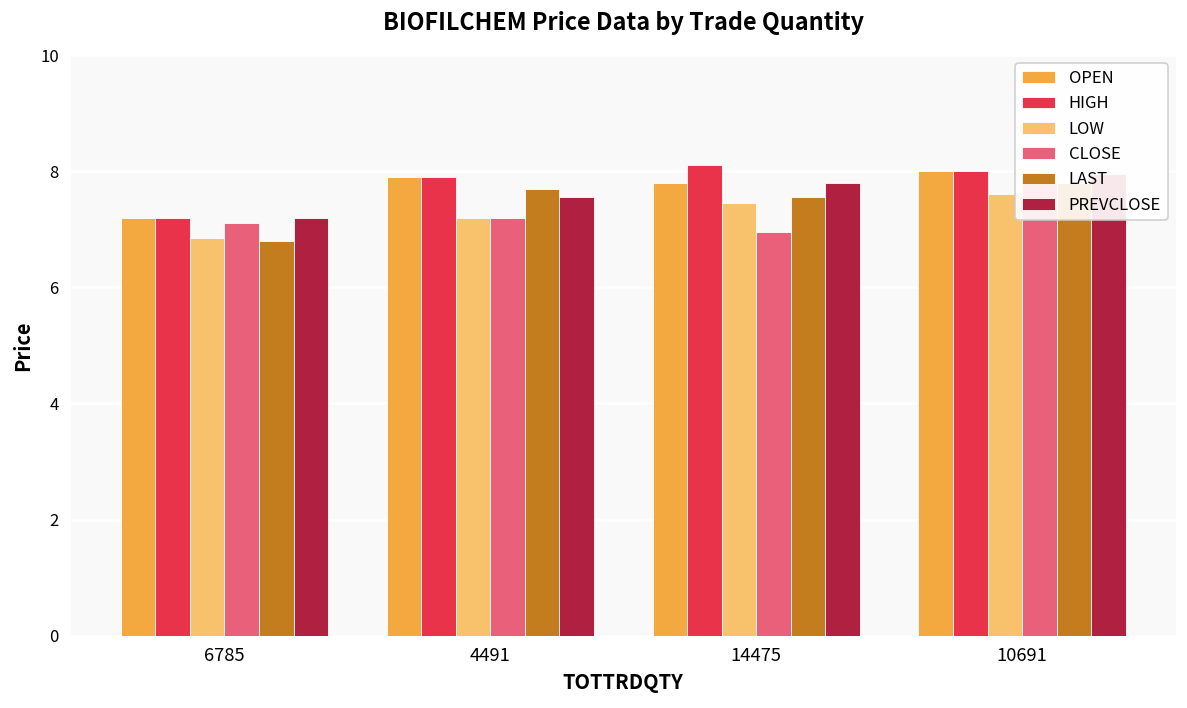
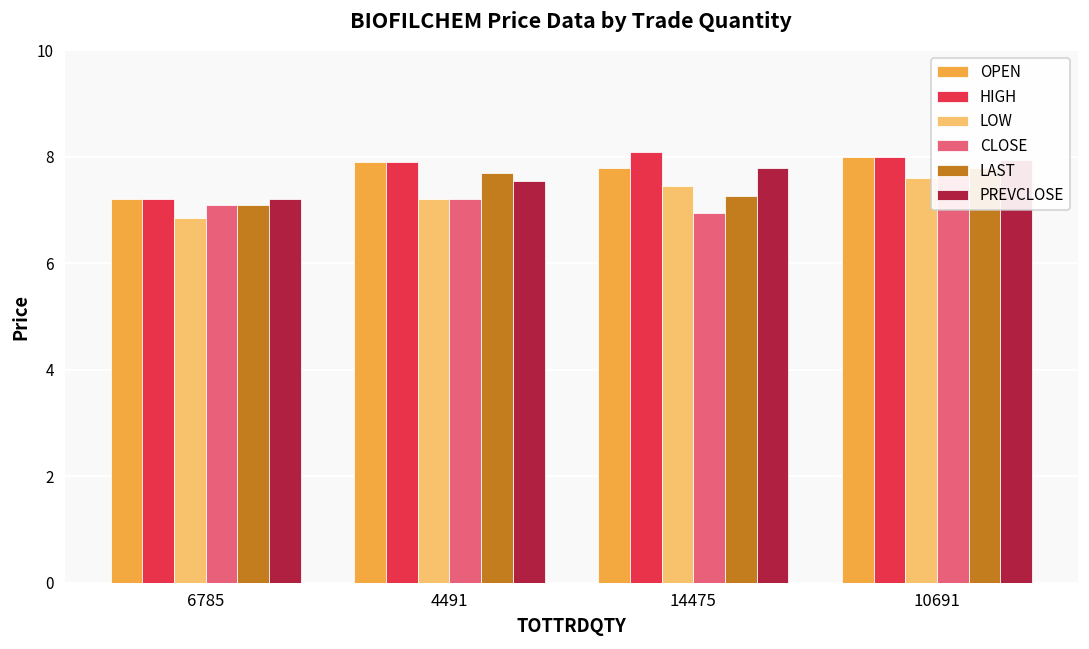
  {
    "CLOSE": {
      "6785": 7.1,
      "4491": 7.2,
      "14475": 7.0
    },
    "LAST": {
-     "6785": 6.8,
+     "6785": 7.1,
      "4491": 7.7,
-     "14475": 7.6
+     "14475": 7.3
    }
  }
